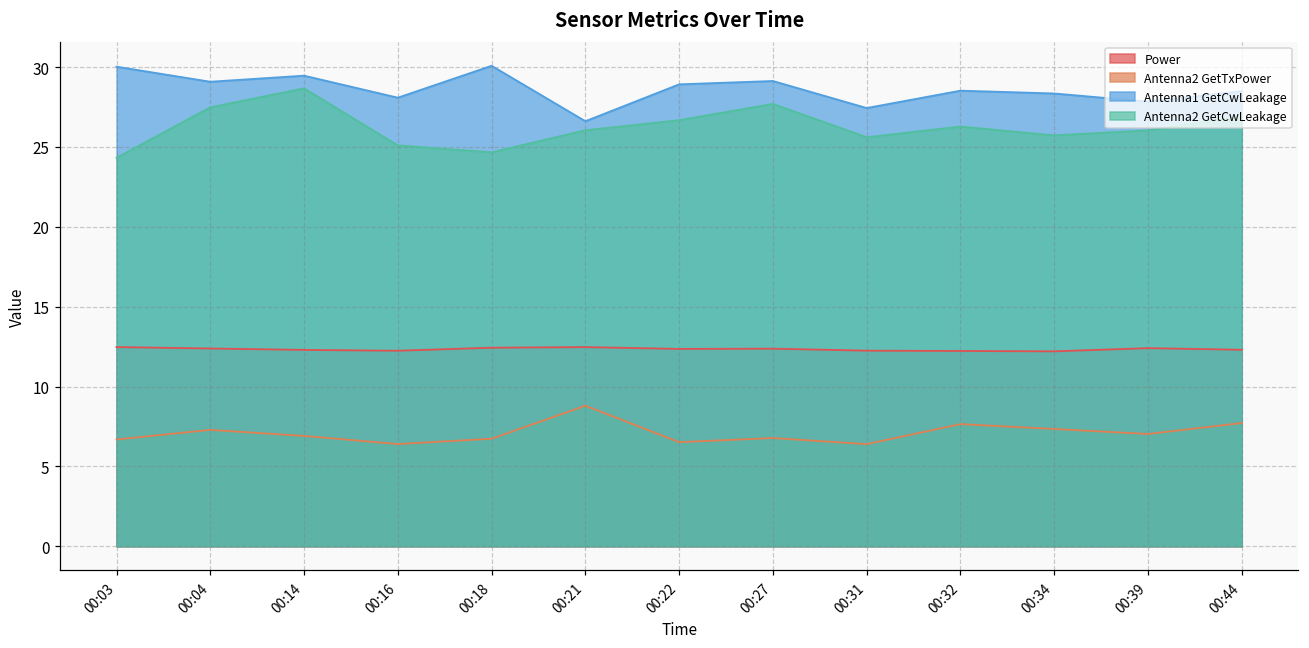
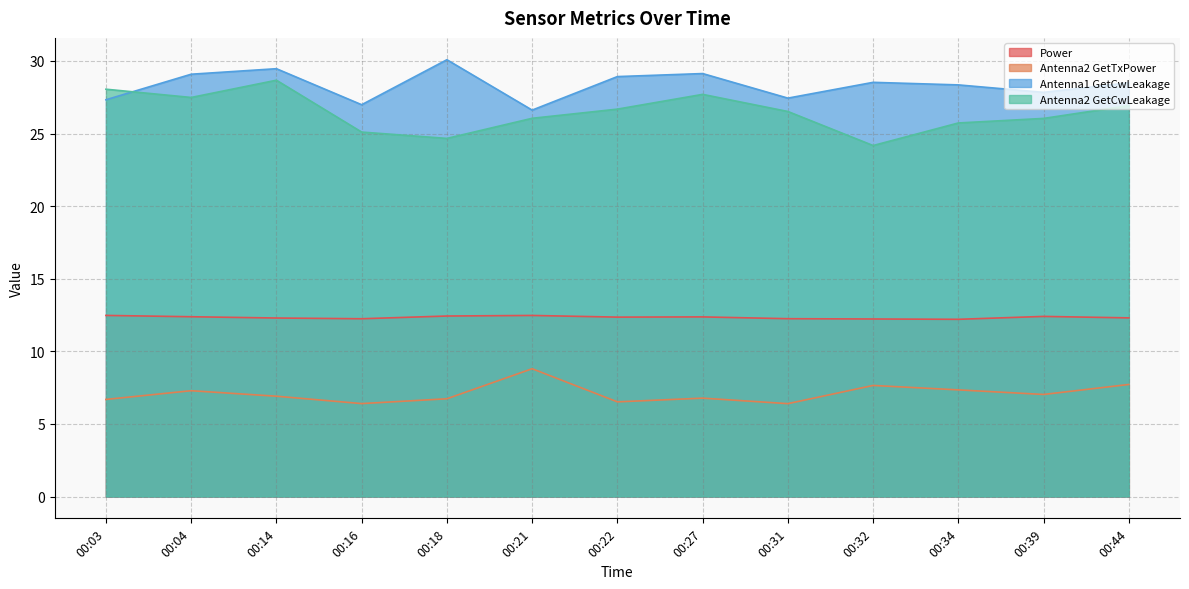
  {
    "Antenna1 GetCwLeakage": {
-     "00:03": 30.0,
+     "00:03": 27.3,
      "00:04": 29.1,
      "00:14": 29.5,
-     "00:16": 28.1,
+     "00:16": 27.0,
      "00:18": 30.1,
      "00:21": 26.6,
      "00:22": 28.9,
      "00:27": 29.1,
      "00:31": 27.4,
      "00:32": 28.5,
      "00:34": 28.3
    },
    "Antenna2 GetCwLeakage": {
-     "00:03": 24.3,
+     "00:03": 28.1,
      "00:04": 27.5,
      "00:14": 28.7,
      "00:16": 25.1,
      "00:18": 24.7,
      "00:21": 26.0,
      "00:22": 26.7,
      "00:27": 27.7,
-     "00:31": 25.6,
-     "00:32": 26.3,
+     "00:31": 26.5,
+     "00:32": 24.2,
      "00:34": 25.7,
      "00:39": 26.0
    }
  }
